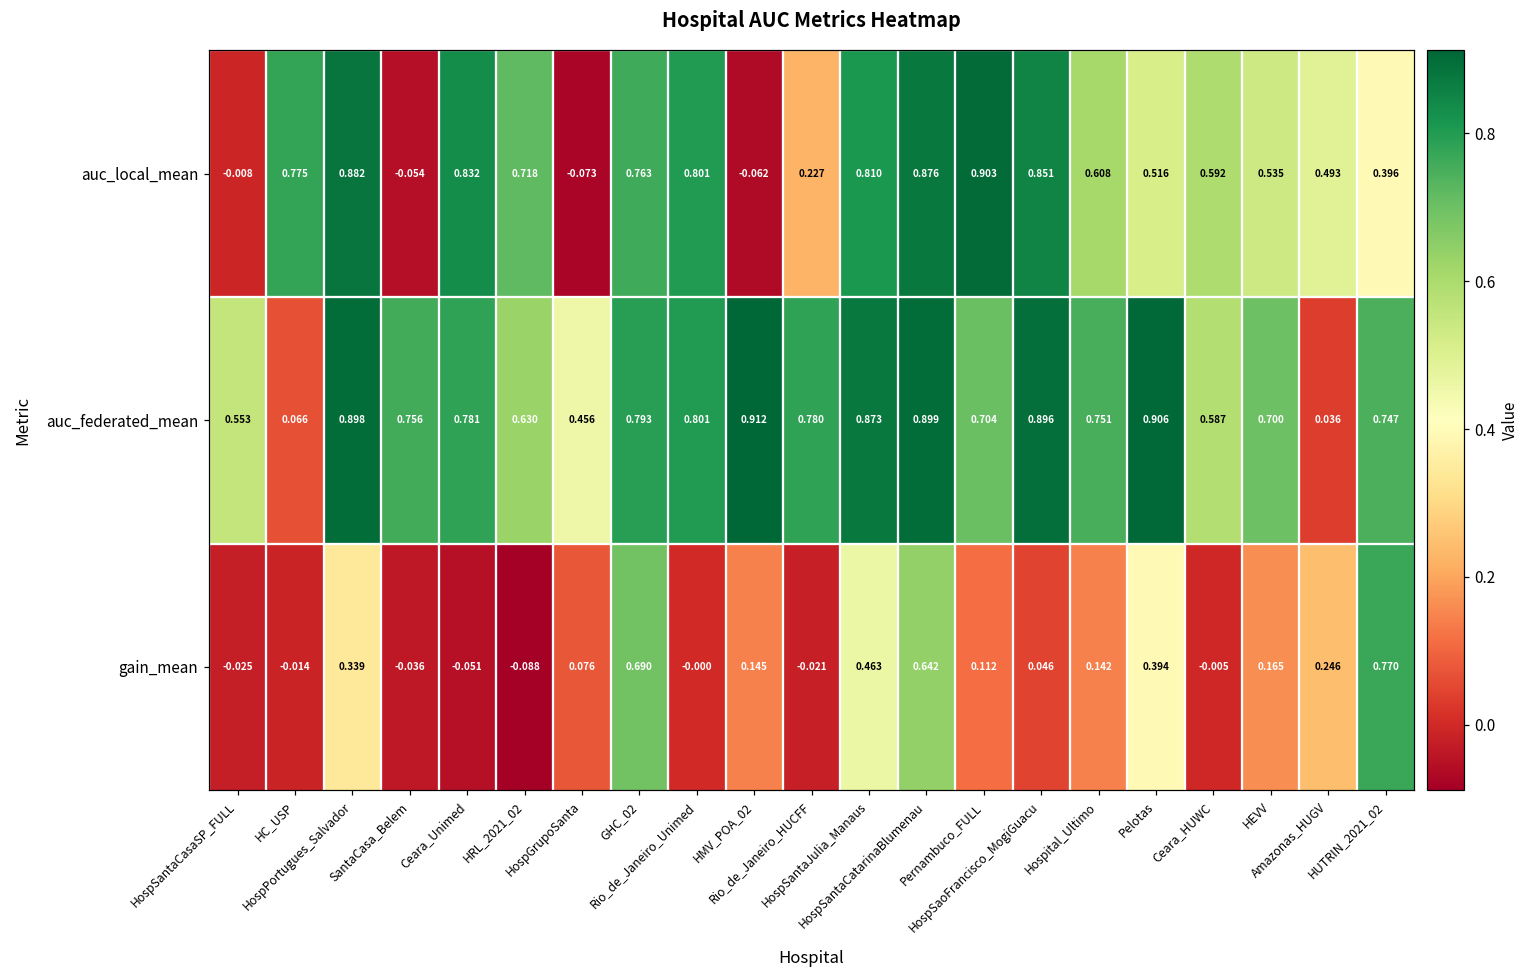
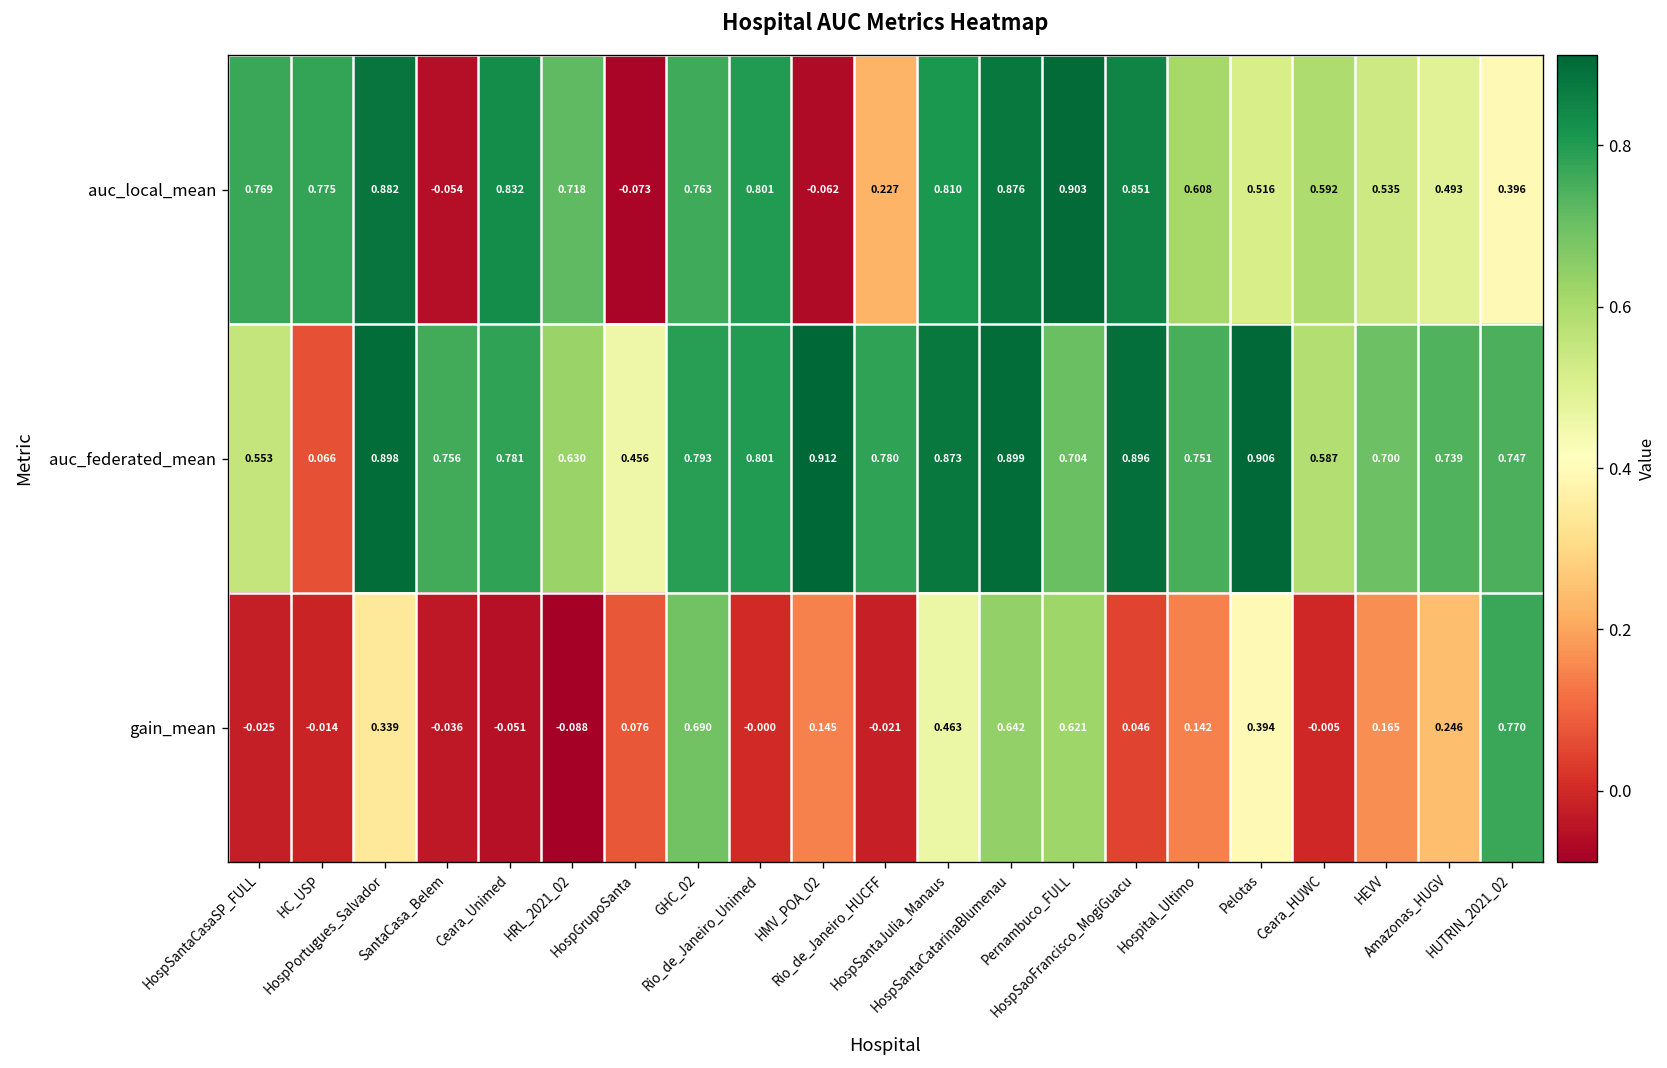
  {
    "auc_local_mean": {
-     "HospSantaCasaSP_FULL": -0.008,
+     "HospSantaCasaSP_FULL": 0.769,
      "HC_USP": 0.775,
      "HospPortugues_Salvador": 0.882,
      "SantaCasa_Belem": -0.054,
      "Ceara_Unimed": 0.832,
      "HRL_2021_02": 0.718,
      "HospGrupoSanta": -0.073,
      "GHC_02": 0.763,
      "Rio_de_Janeiro_Unimed": 0.801,
      "HMV_POA_02": -0.062,
      "Rio_de_Janeiro_HUCFF": 0.227,
      "HospSantaJulia_Manaus": 0.810,
      "HospSantaCatarinaBlumenau": 0.876,
      "Pernambuco_FULL": 0.903,
      "HospSaoFrancisco_MogiGuacu": 0.851,
      "Hospital_Ultimo": 0.608,
      "Pelotas": 0.516,
      "Ceara_HUWC": 0.592,
      "HEVV": 0.535,
      "Amazonas_HUGV": 0.493,
      "HUTRIN_2021_02": 0.396
    },
    "auc_federated_mean": {
      "HospSantaCasaSP_FULL": 0.553,
      "HC_USP": 0.066,
      "HospPortugues_Salvador": 0.898,
      "SantaCasa_Belem": 0.756,
      "Ceara_Unimed": 0.781,
      "HRL_2021_02": 0.630,
      "HospGrupoSanta": 0.456,
      "GHC_02": 0.793,
      "Rio_de_Janeiro_Unimed": 0.801,
      "HMV_POA_02": 0.912,
      "Rio_de_Janeiro_HUCFF": 0.780,
      "HospSantaJulia_Manaus": 0.873,
      "HospSantaCatarinaBlumenau": 0.899,
      "Pernambuco_FULL": 0.704,
      "HospSaoFrancisco_MogiGuacu": 0.896,
      "Hospital_Ultimo": 0.751,
      "Pelotas": 0.906,
      "Ceara_HUWC": 0.587,
      "HEVV": 0.700,
-     "Amazonas_HUGV": 0.036,
+     "Amazonas_HUGV": 0.739,
      "HUTRIN_2021_02": 0.747
    },
    "gain_mean": {
      "HospSantaCasaSP_FULL": -0.025,
      "HC_USP": -0.014,
      "HospPortugues_Salvador": 0.339,
      "SantaCasa_Belem": -0.036,
      "Ceara_Unimed": -0.051,
      "HRL_2021_02": -0.088,
      "HospGrupoSanta": 0.076,
      "GHC_02": 0.690,
      "Rio_de_Janeiro_Unimed": -0.000,
      "HMV_POA_02": 0.145,
      "Rio_de_Janeiro_HUCFF": -0.021,
      "HospSantaJulia_Manaus": 0.463,
      "HospSantaCatarinaBlumenau": 0.642,
-     "Pernambuco_FULL": 0.112,
+     "Pernambuco_FULL": 0.621,
      "HospSaoFrancisco_MogiGuacu": 0.046,
      "Hospital_Ultimo": 0.142,
      "Pelotas": 0.394,
      "Ceara_HUWC": -0.005,
      "HEVV": 0.165,
      "Amazonas_HUGV": 0.246,
      "HUTRIN_2021_02": 0.770
    }
  }
